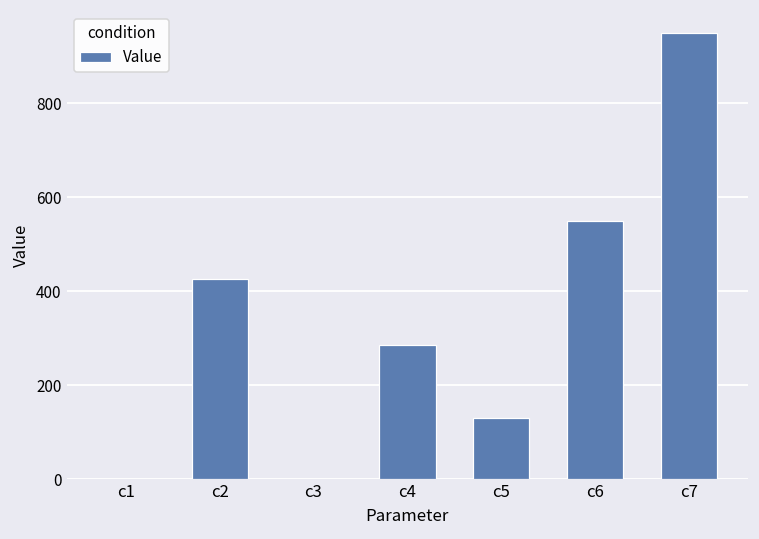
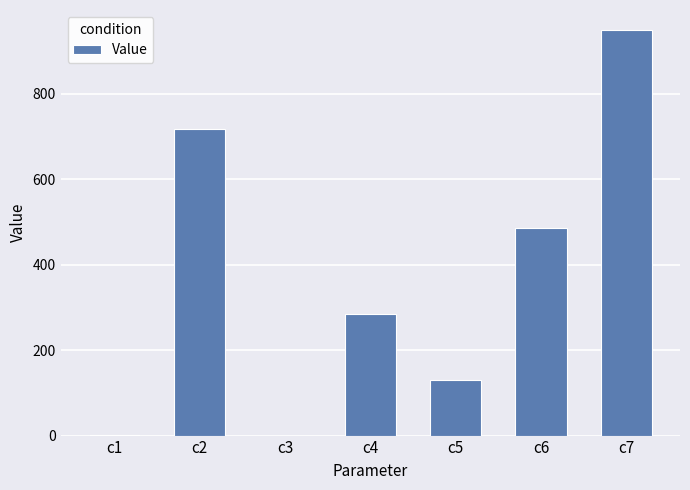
  {
-   "c2": 430,
+   "c2": 720,
    "c4": 290,
    "c5": 130,
-   "c6": 550,
+   "c6": 490,
    "c7": 950
  }
